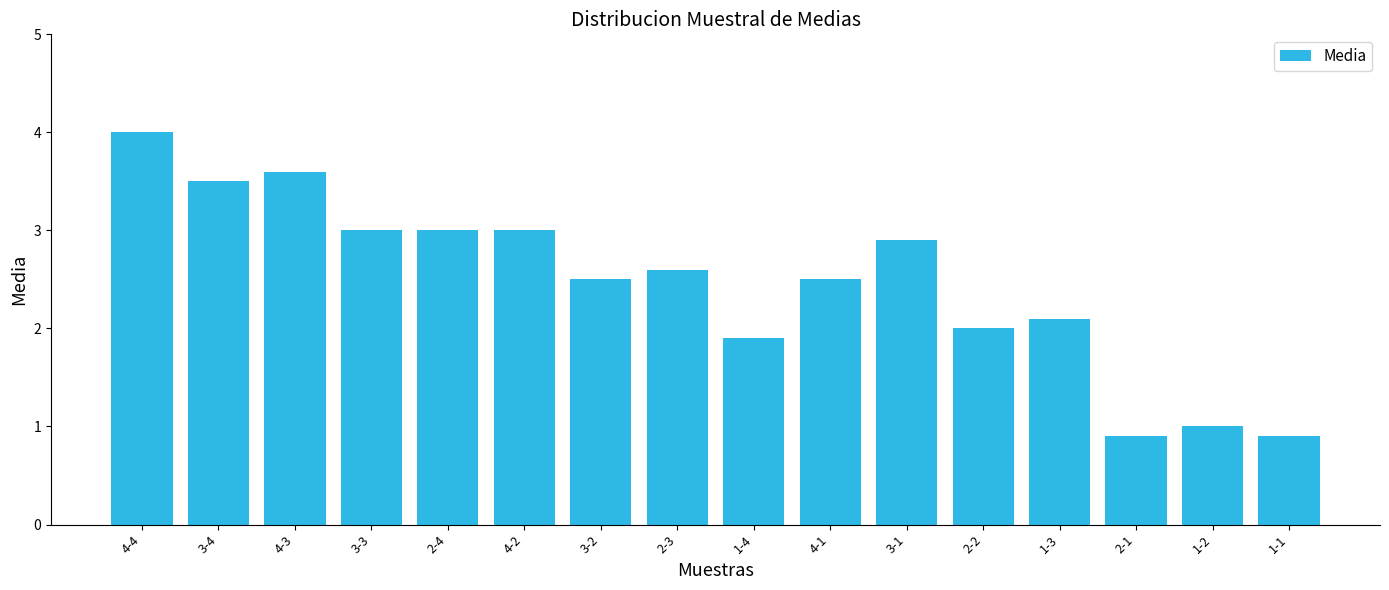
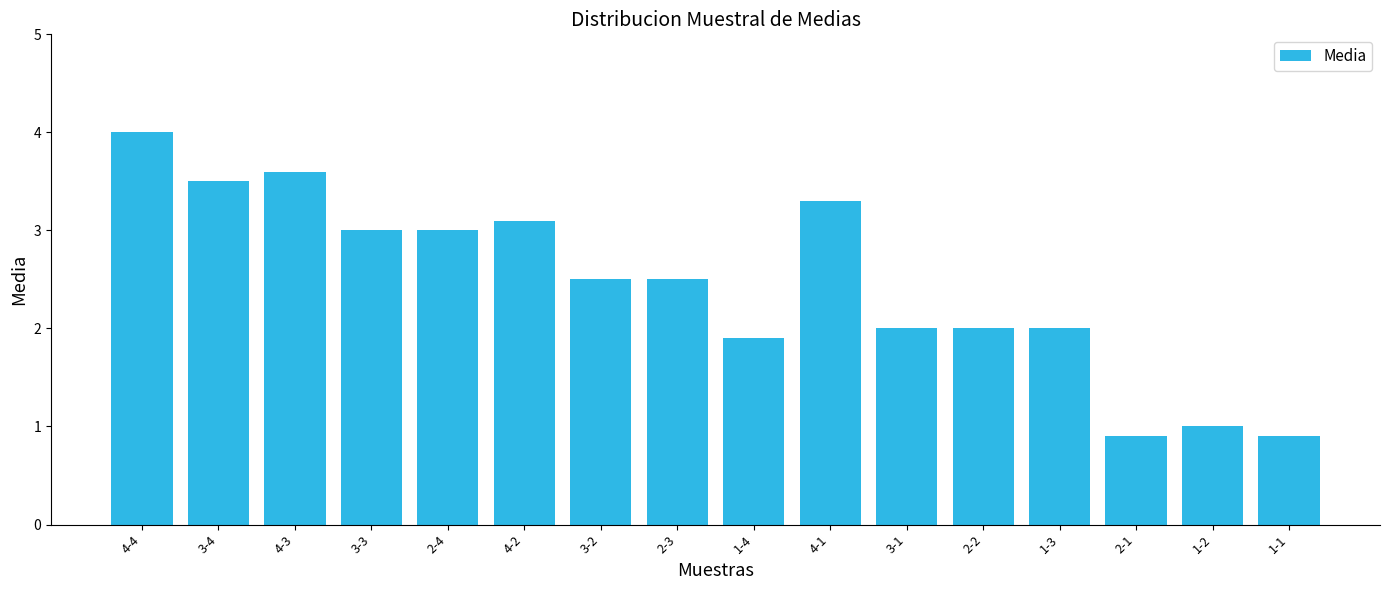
  {
    "4-4": 4.0,
    "3-4": 3.5,
    "4-3": 3.6,
    "3-3": 3.0,
    "2-4": 3.0,
-   "4-2": 3.0,
+   "4-2": 3.1,
    "3-2": 2.5,
-   "2-3": 2.6,
+   "2-3": 2.5,
    "1-4": 1.9,
-   "4-1": 2.5,
-   "3-1": 2.9,
+   "4-1": 3.3,
+   "3-1": 2.0,
    "2-2": 2.0,
-   "1-3": 2.1,
+   "1-3": 2.0,
    "2-1": 0.9,
    "1-2": 1.0,
    "1-1": 0.9
  }
